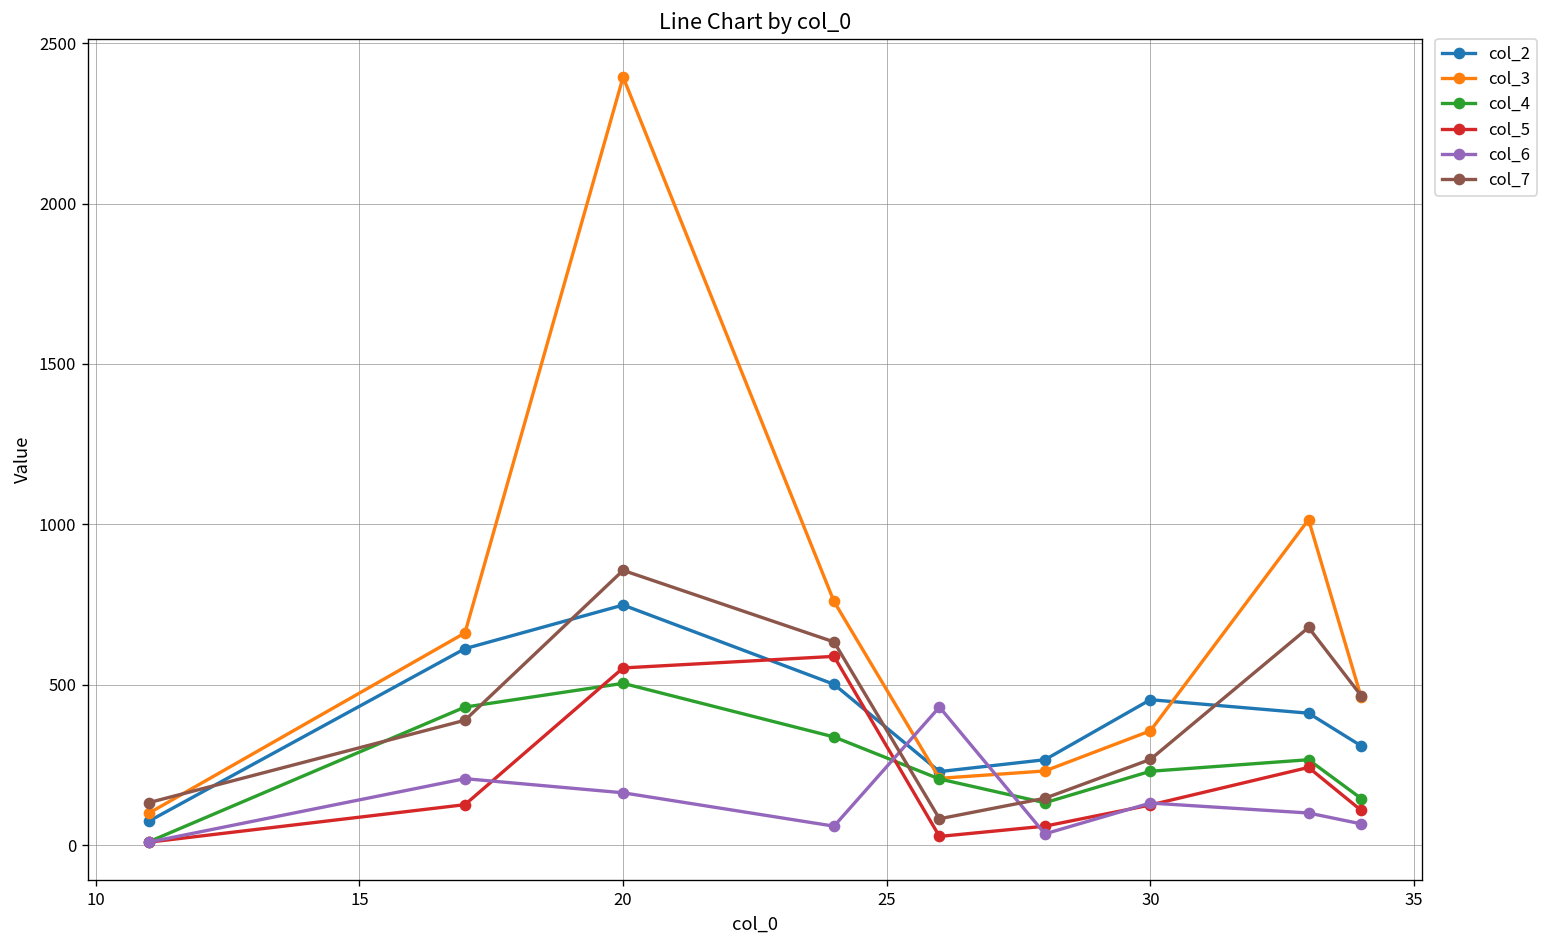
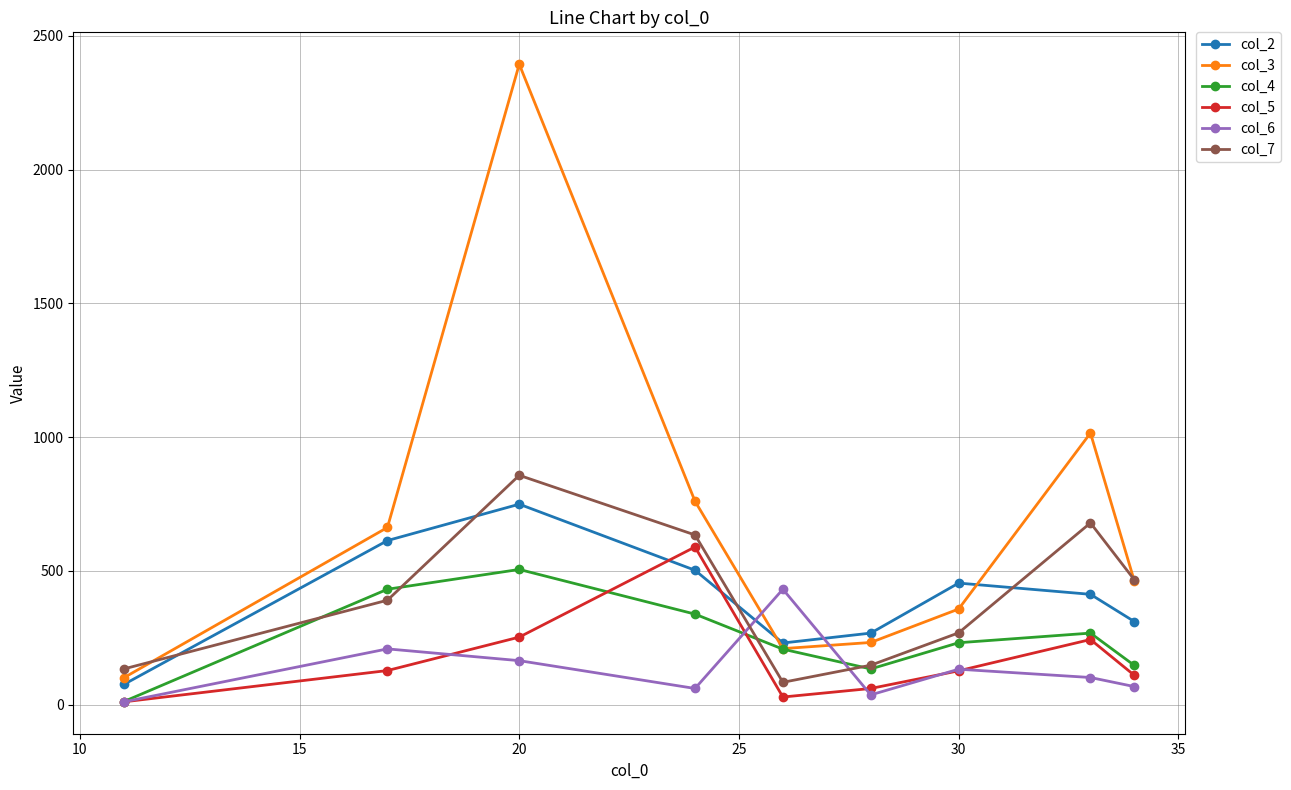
  {
    "col_2": {
      "20": 750,
      "30": 450
    },
    "col_3": {
      "20": 2390,
      "30": 360
    },
    "col_4": {
      "20": 510,
      "30": 230
    },
    "col_5": {
-     "20": 550
+     "20": 250
    },
    "col_6": {
      "20": 160
    },
    "col_7": {
      "20": 860,
      "30": 270
    }
  }
